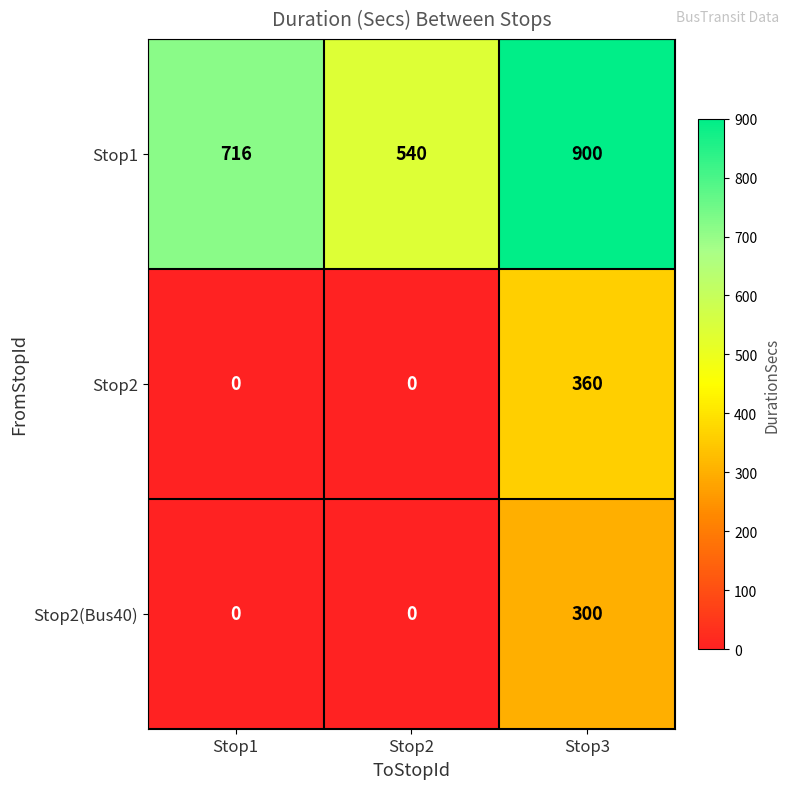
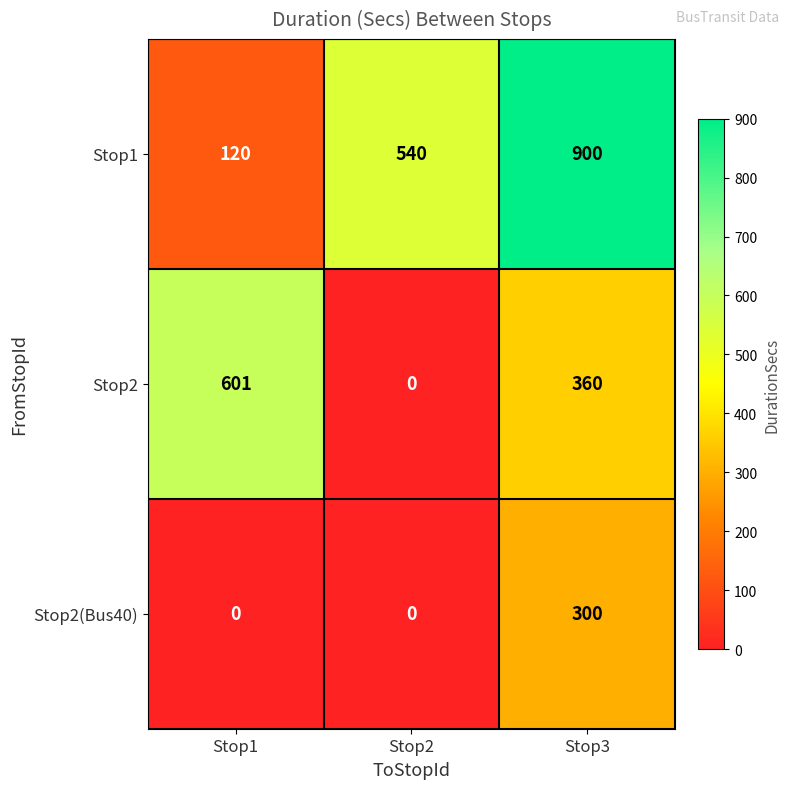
  {
    "Stop1": {
-     "Stop1": 716,
+     "Stop1": 120,
      "Stop2": 540,
      "Stop3": 900
    },
    "Stop2": {
-     "Stop1": 0,
+     "Stop1": 601,
      "Stop2": 0,
      "Stop3": 360
    },
    "Stop2(Bus40)": {
      "Stop1": 0,
      "Stop2": 0,
      "Stop3": 300
    }
  }
